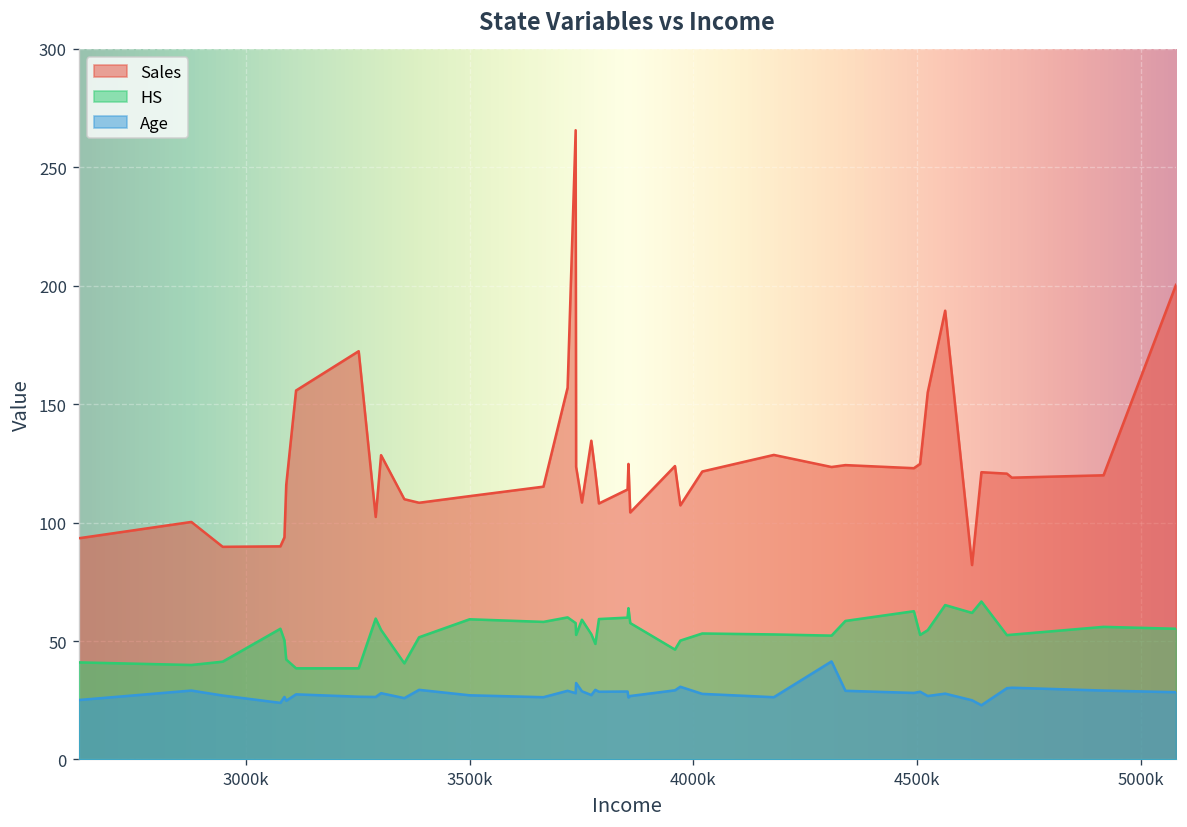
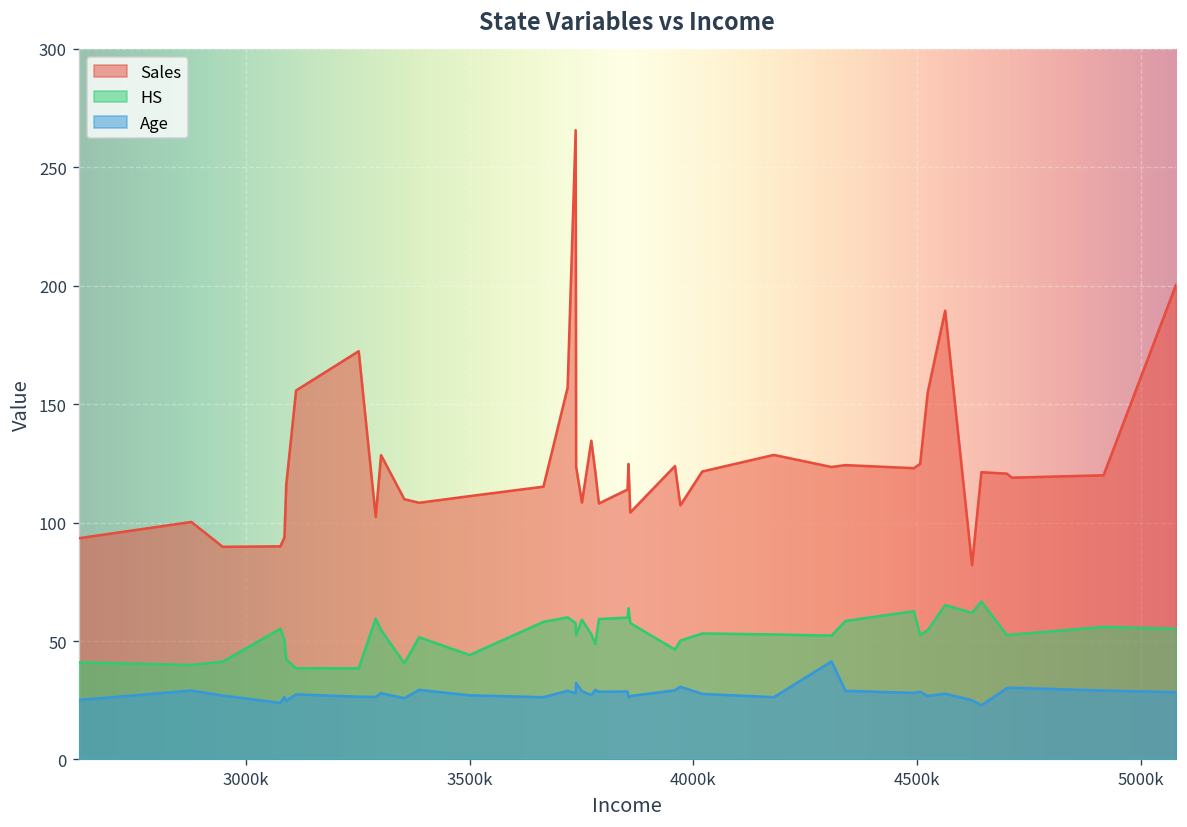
  {
    "Sales": {
      "3500k": 111
    },
    "HS": {
-     "3500k": 59
+     "3500k": 44
    },
    "Age": {
      "3500k": 27
    }
  }
